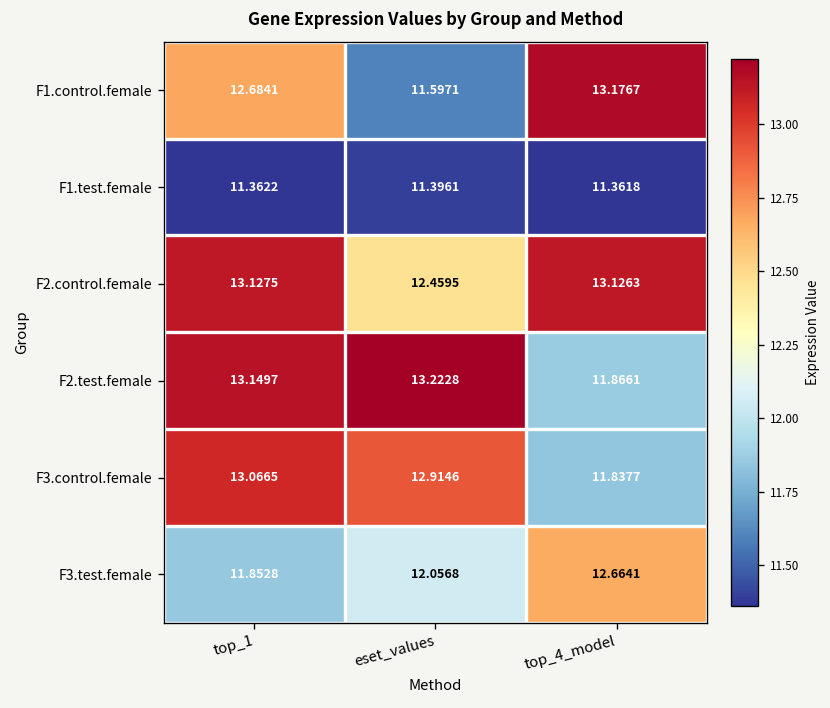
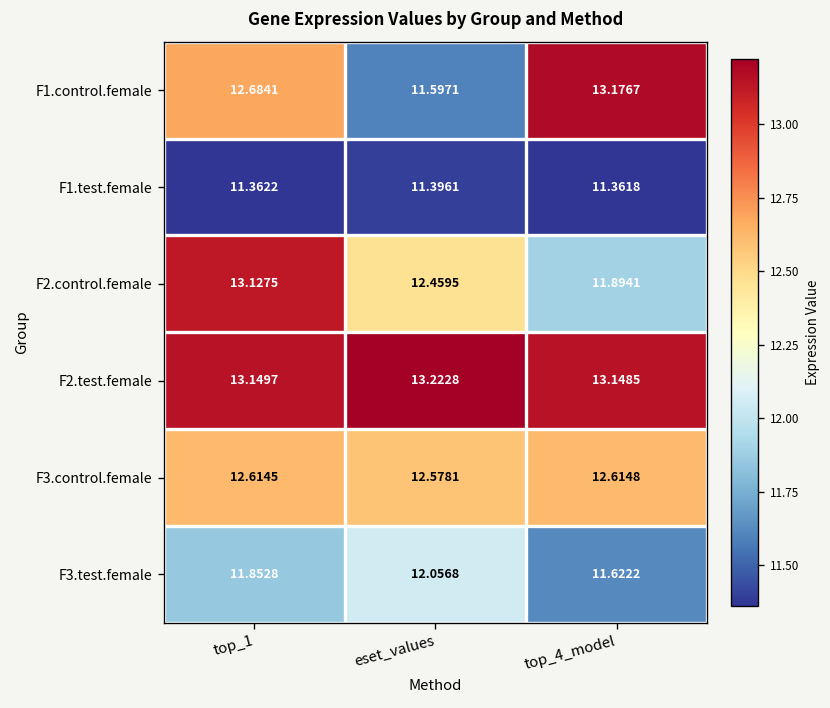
  {
    "F1.control.female": {
      "top_1": 12.6841,
      "eset_values": 11.5971,
      "top_4_model": 13.1767
    },
    "F1.test.female": {
      "top_1": 11.3622,
      "eset_values": 11.3961,
      "top_4_model": 11.3618
    },
    "F2.control.female": {
      "top_1": 13.1275,
      "eset_values": 12.4595,
-     "top_4_model": 13.1263
+     "top_4_model": 11.8941
    },
    "F2.test.female": {
      "top_1": 13.1497,
      "eset_values": 13.2228,
-     "top_4_model": 11.8661
+     "top_4_model": 13.1485
    },
    "F3.control.female": {
-     "top_1": 13.0665,
-     "eset_values": 12.9146,
-     "top_4_model": 11.8377
+     "top_1": 12.6145,
+     "eset_values": 12.5781,
+     "top_4_model": 12.6148
    },
    "F3.test.female": {
      "top_1": 11.8528,
      "eset_values": 12.0568,
-     "top_4_model": 12.6641
+     "top_4_model": 11.6222
    }
  }
